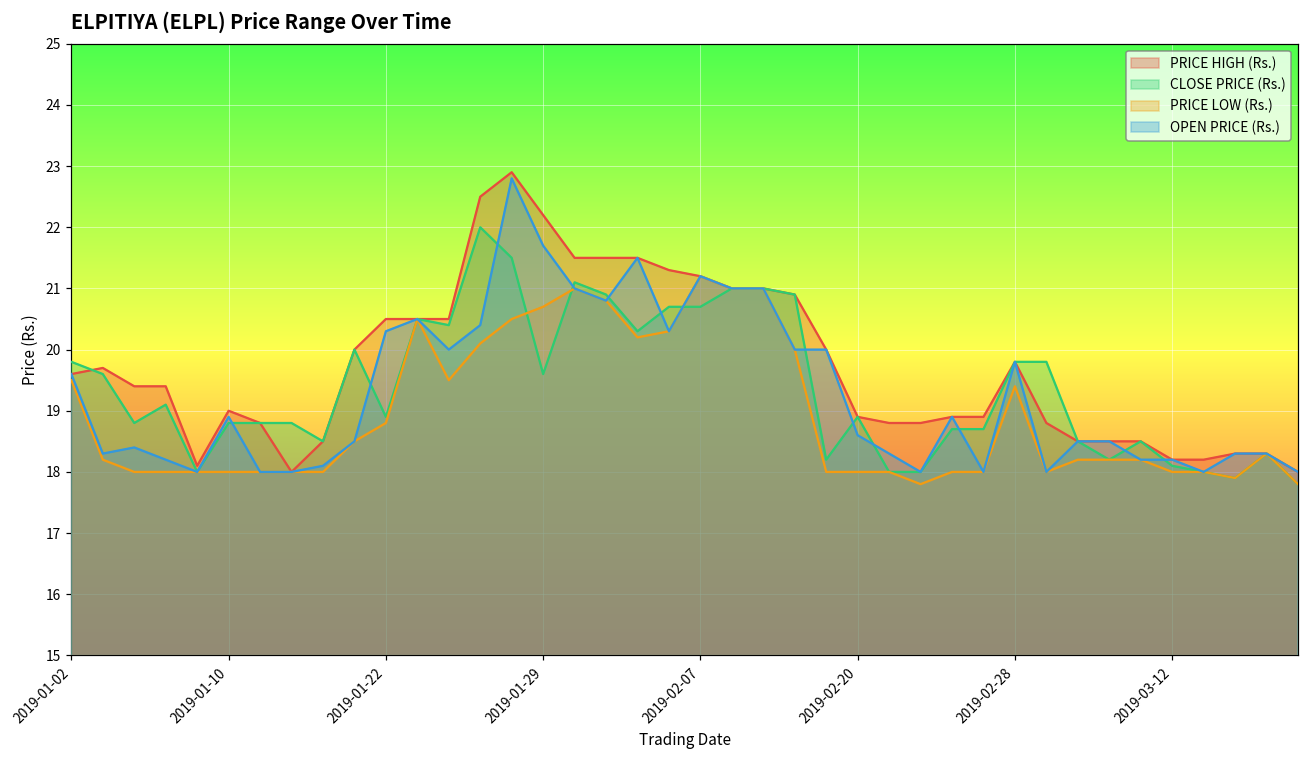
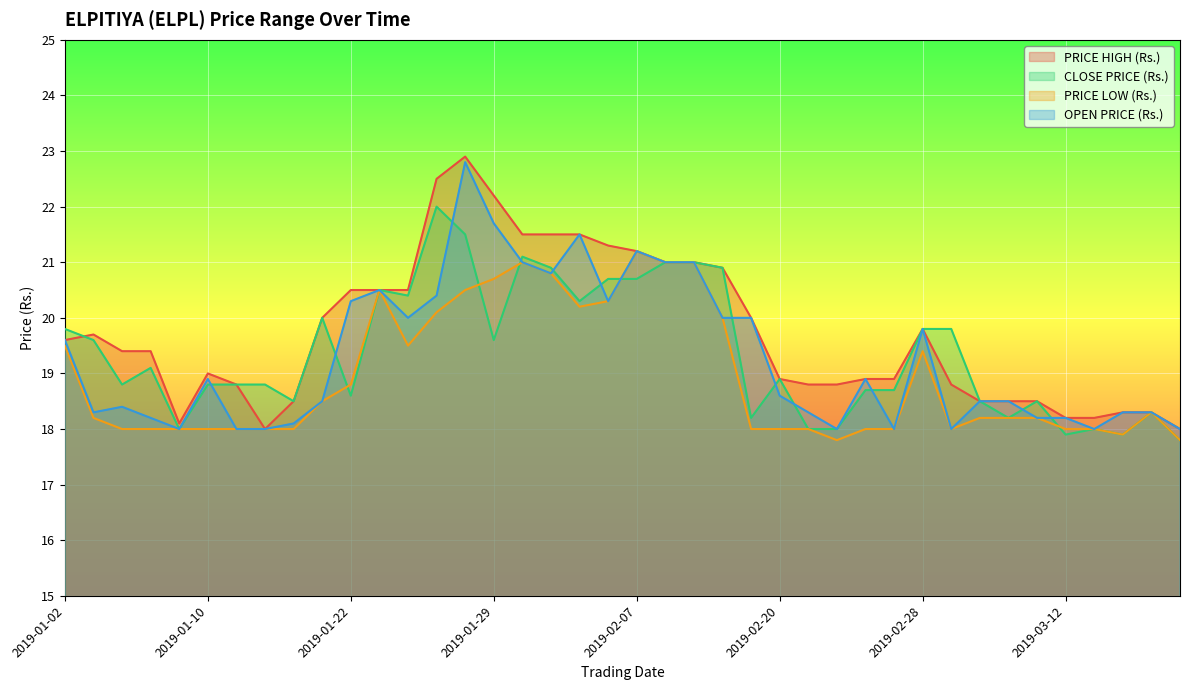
  {
    "CLOSE PRICE (Rs.)": {
      "2019-01-02": 19.8,
      "2019-01-10": 18.8,
-     "2019-01-22": 18.9,
+     "2019-01-22": 18.6,
      "2019-01-29": 19.6,
      "2019-02-07": 20.7,
-     "2019-03-12": 18.1
+     "2019-03-12": 17.9
    },
    "OPEN PRICE (Rs.)": {
      "2019-01-10": 18.9,
      "2019-01-22": 20.3,
      "2019-01-29": 21.7,
      "2019-02-20": 18.6
    }
  }
